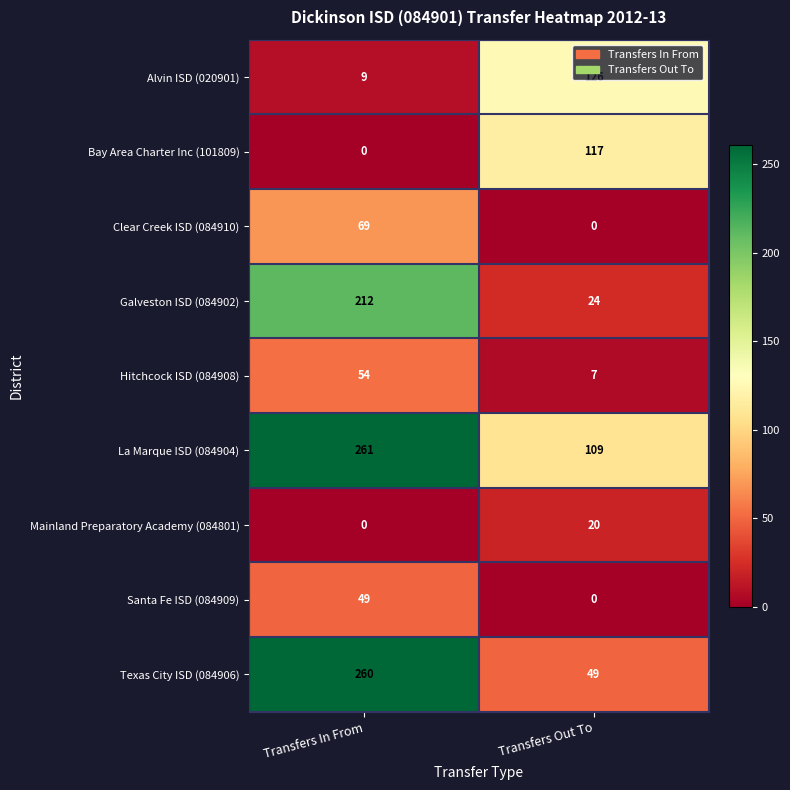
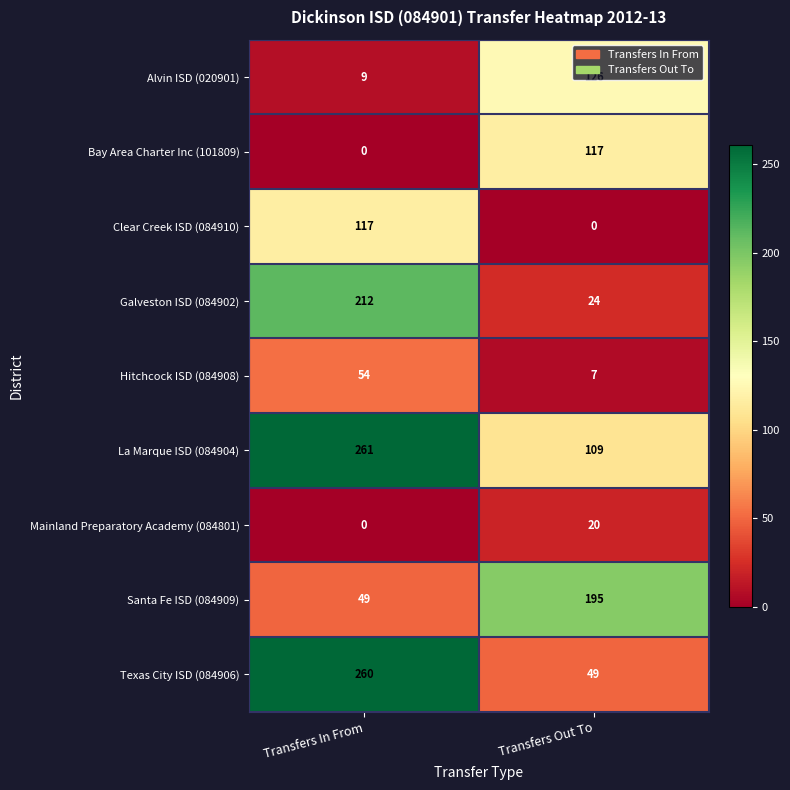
  {
    "Alvin ISD (020901)": {
      "Transfers In From": 9
    },
    "Bay Area Charter Inc (101809)": {
      "Transfers In From": 0,
      "Transfers Out To": 117
    },
    "Clear Creek ISD (084910)": {
-     "Transfers In From": 69,
+     "Transfers In From": 117,
      "Transfers Out To": 0
    },
    "Galveston ISD (084902)": {
      "Transfers In From": 212,
      "Transfers Out To": 24
    },
    "Hitchcock ISD (084908)": {
      "Transfers In From": 54,
      "Transfers Out To": 7
    },
    "La Marque ISD (084904)": {
      "Transfers In From": 261,
      "Transfers Out To": 109
    },
    "Mainland Preparatory Academy (084801)": {
      "Transfers In From": 0,
      "Transfers Out To": 20
    },
    "Santa Fe ISD (084909)": {
      "Transfers In From": 49,
-     "Transfers Out To": 0
+     "Transfers Out To": 195
    },
    "Texas City ISD (084906)": {
      "Transfers In From": 260,
      "Transfers Out To": 49
    }
  }
